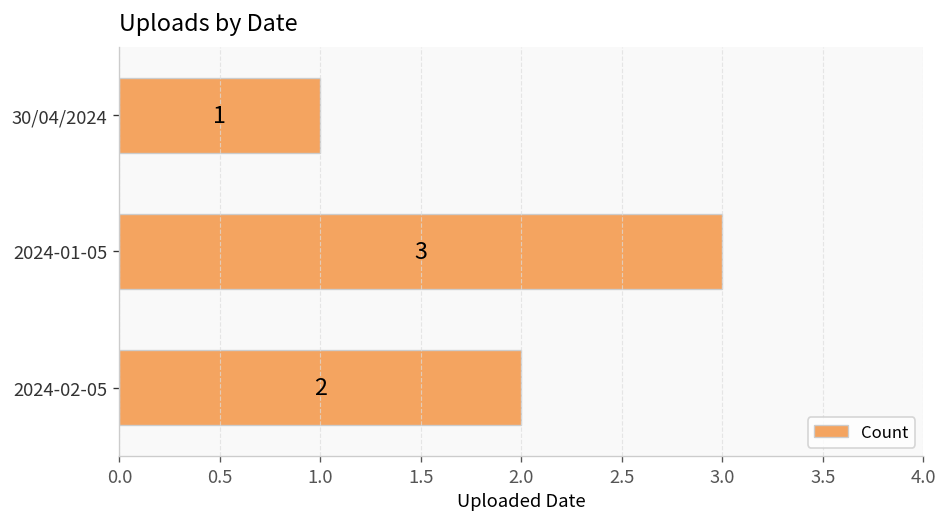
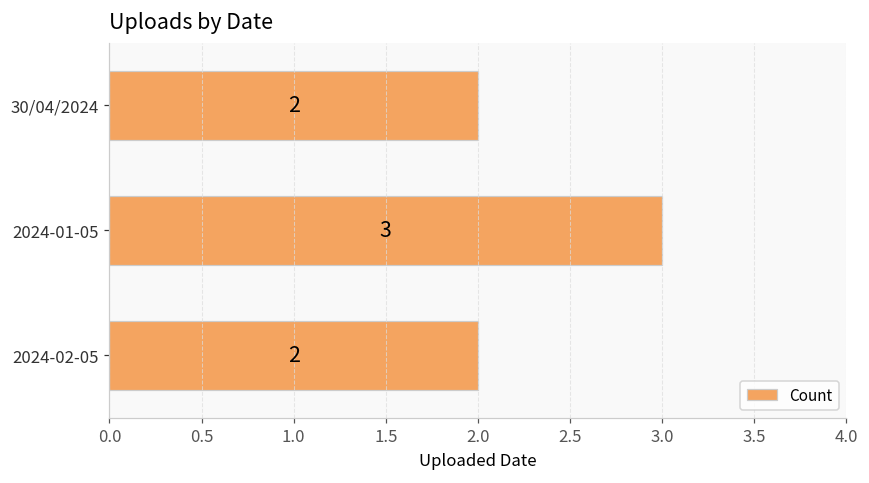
  {
-   "30/04/2024": 1,
+   "30/04/2024": 2,
    "2024-01-05": 3,
    "2024-02-05": 2
  }
